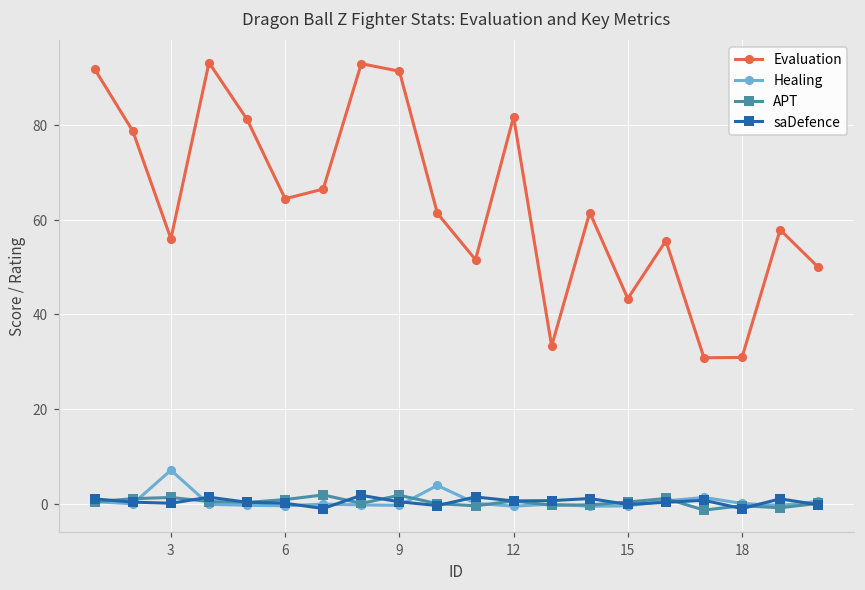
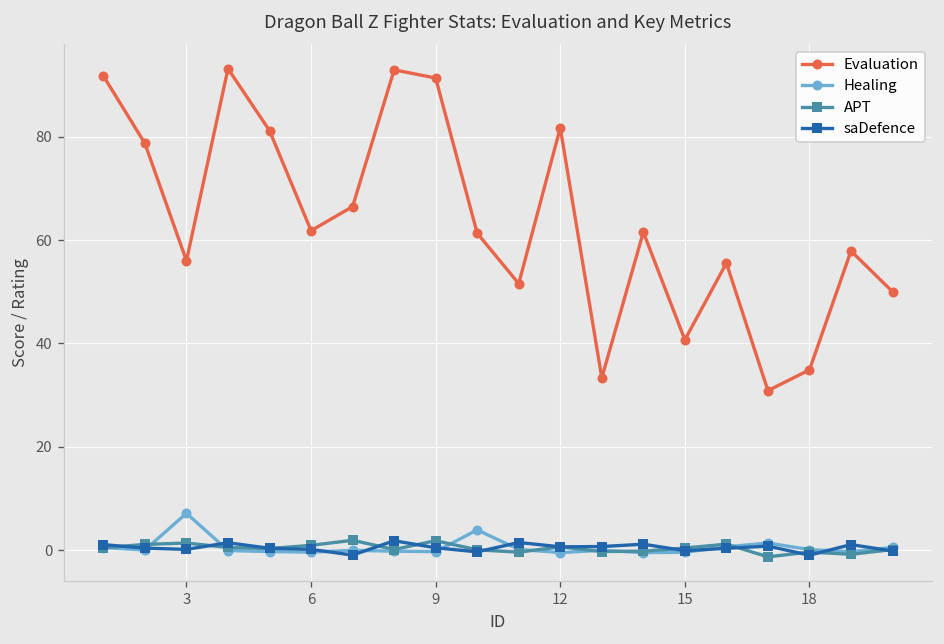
  {
    "Evaluation": {
      "3": 56,
-     "6": 64,
+     "6": 62,
      "9": 91,
      "12": 82,
-     "15": 43,
-     "18": 31
+     "15": 41,
+     "18": 35
    },
    "Healing": {
      "3": 7,
      "9": 0,
      "12": 0
    }
  }
